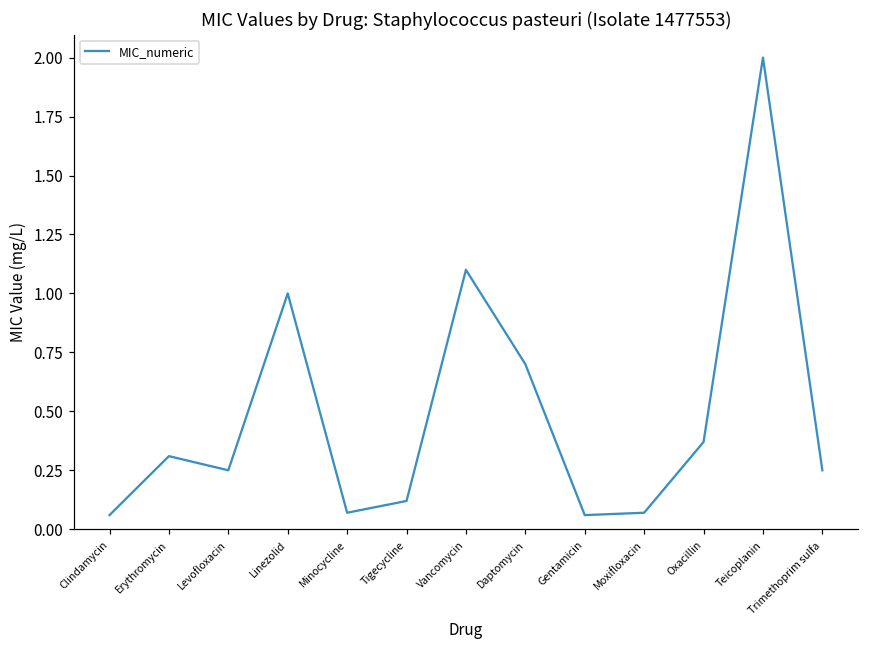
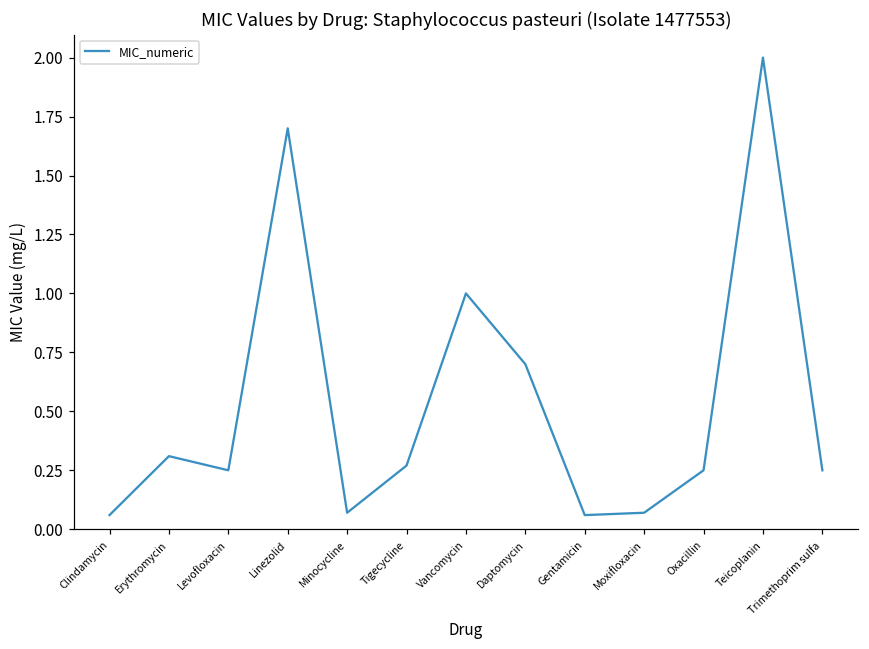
  {
    "Clindamycin": 0.06,
    "Erythromycin": 0.31,
    "Levofloxacin": 0.25,
-   "Linezolid": 1.0,
+   "Linezolid": 1.7,
    "Minocycline": 0.07,
-   "Tigecycline": 0.12,
-   "Vancomycin": 1.1,
+   "Tigecycline": 0.27,
+   "Vancomycin": 1.0,
    "Daptomycin": 0.70,
    "Gentamicin": 0.06,
    "Moxifloxacin": 0.07,
-   "Oxacillin": 0.37,
+   "Oxacillin": 0.25,
    "Teicoplanin": 2.00,
    "Trimethoprim sulfa": 0.25
  }
